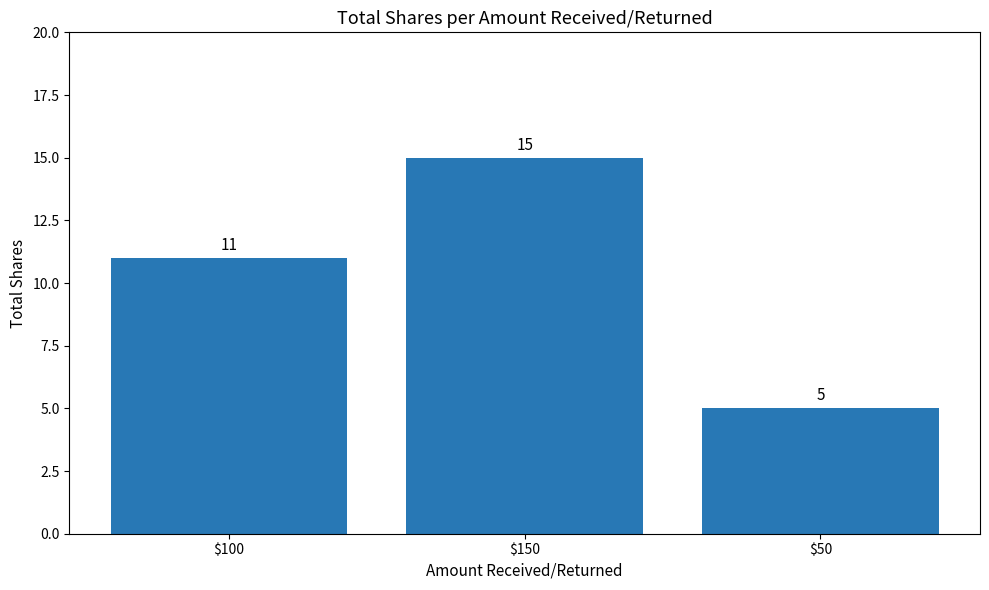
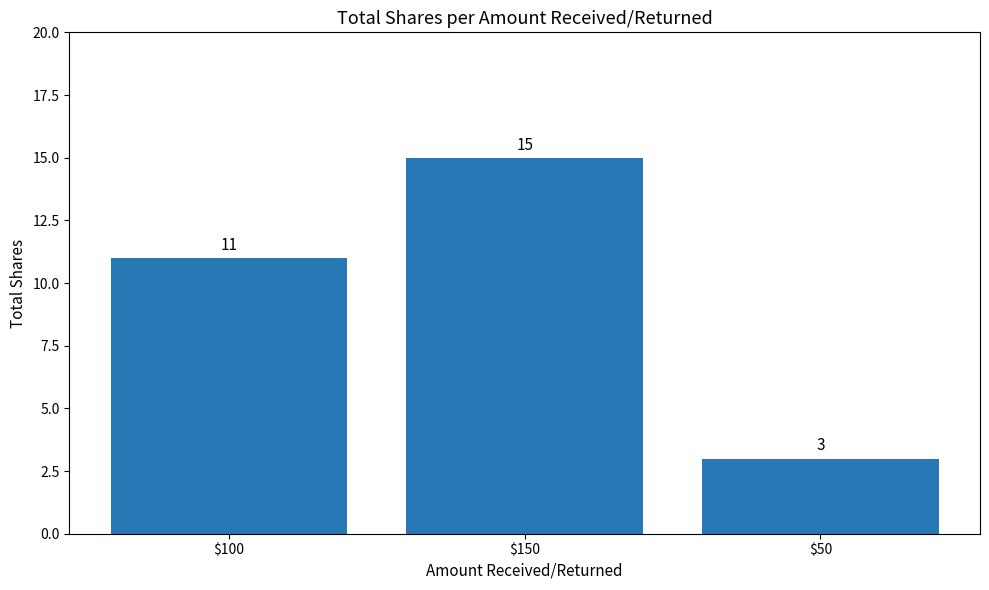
  {
    "$100": 11,
    "$150": 15,
-   "$50": 5
+   "$50": 3
  }
